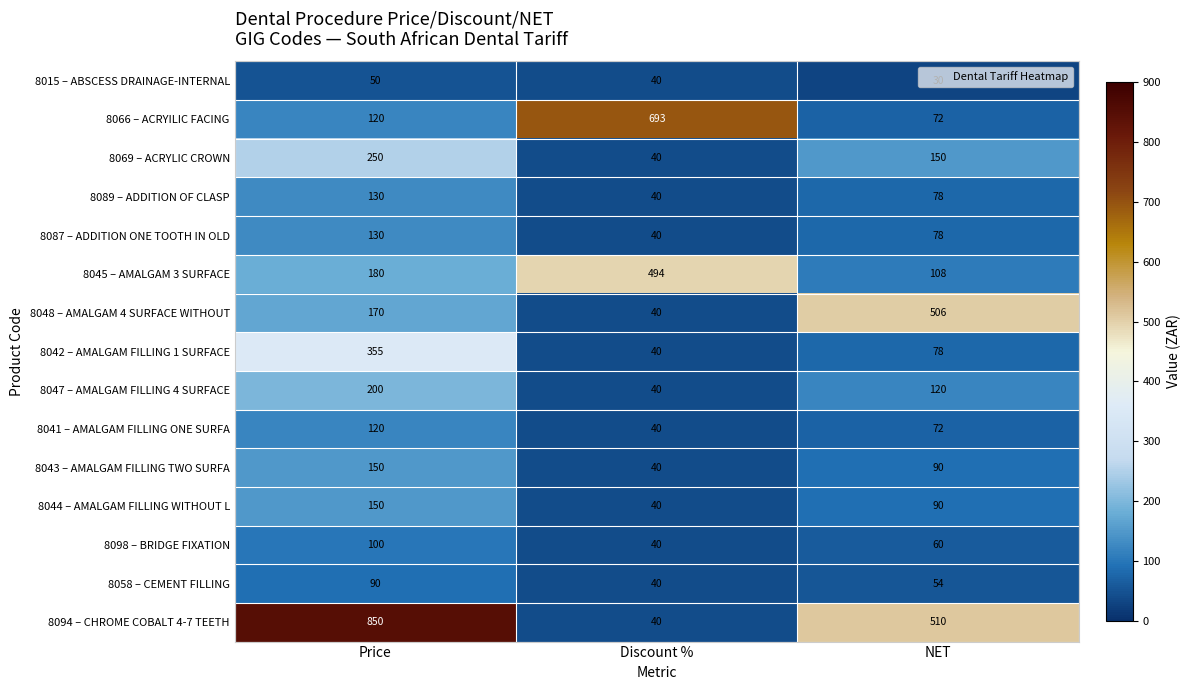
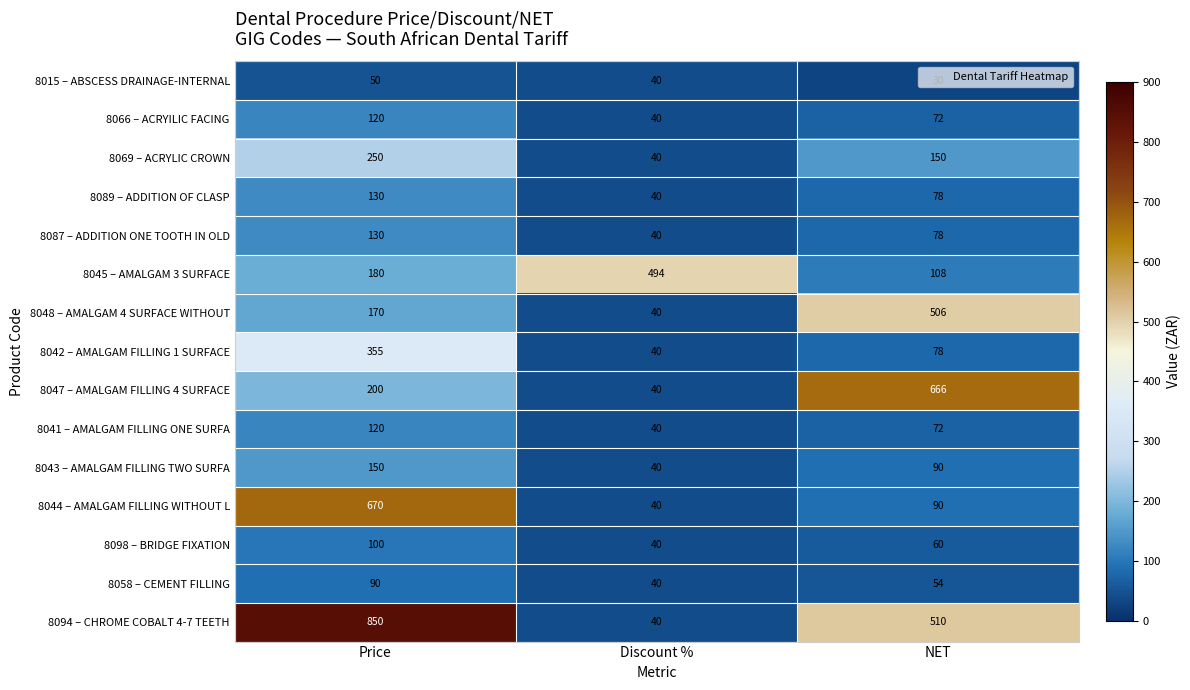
  {
    "8015 – ABSCESS DRAINAGE-INTERNAL": {
      "Price": 50,
      "Discount %": 40
    },
    "8066 – ACRYILIC FACING": {
      "Price": 120,
-     "Discount %": 693,
+     "Discount %": 40,
      "NET": 72
    },
    "8069 – ACRYLIC CROWN": {
      "Price": 250,
      "Discount %": 40,
      "NET": 150
    },
    "8089 – ADDITION OF CLASP": {
      "Price": 130,
      "Discount %": 40,
      "NET": 78
    },
    "8087 – ADDITION ONE TOOTH IN OLD": {
      "Price": 130,
      "Discount %": 40,
      "NET": 78
    },
    "8045 – AMALGAM 3 SURFACE": {
      "Price": 180,
      "Discount %": 494,
      "NET": 108
    },
    "8048 – AMALGAM 4 SURFACE WITHOUT": {
      "Price": 170,
      "Discount %": 40,
      "NET": 506
    },
    "8042 – AMALGAM FILLING 1 SURFACE": {
      "Price": 355,
      "Discount %": 40,
      "NET": 78
    },
    "8047 – AMALGAM FILLING 4 SURFACE": {
      "Price": 200,
      "Discount %": 40,
-     "NET": 120
+     "NET": 666
    },
    "8041 – AMALGAM FILLING ONE SURFA": {
      "Price": 120,
      "Discount %": 40,
      "NET": 72
    },
    "8043 – AMALGAM FILLING TWO SURFA": {
      "Price": 150,
      "Discount %": 40,
      "NET": 90
    },
    "8044 – AMALGAM FILLING WITHOUT L": {
-     "Price": 150,
+     "Price": 670,
      "Discount %": 40,
      "NET": 90
    },
    "8098 – BRIDGE FIXATION": {
      "Price": 100,
      "Discount %": 40,
      "NET": 60
    },
    "8058 – CEMENT FILLING": {
      "Price": 90,
      "Discount %": 40,
      "NET": 54
    },
    "8094 – CHROME COBALT 4-7 TEETH": {
      "Price": 850,
      "Discount %": 40,
      "NET": 510
    }
  }
